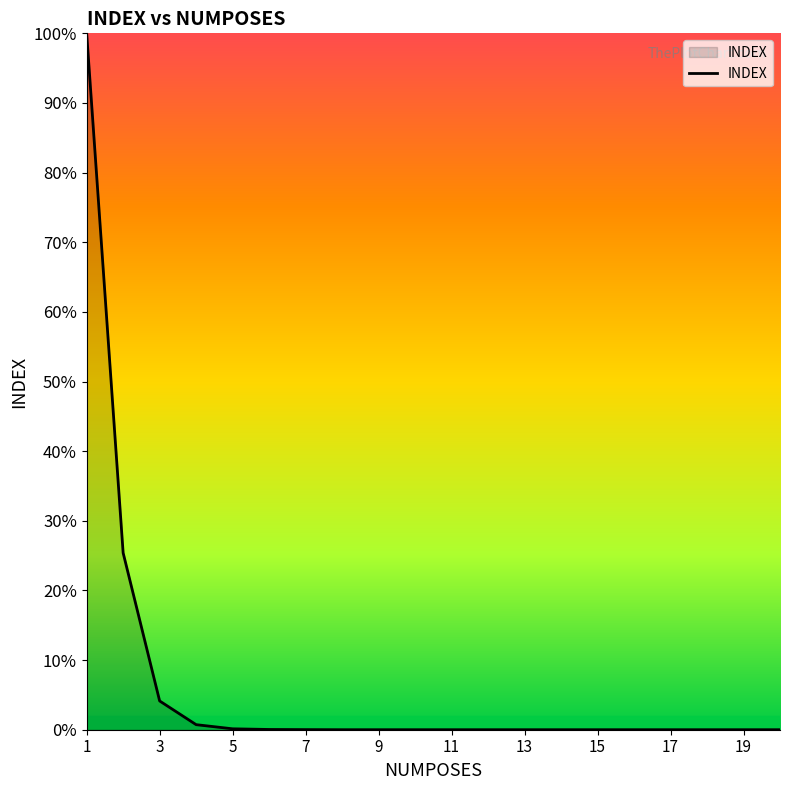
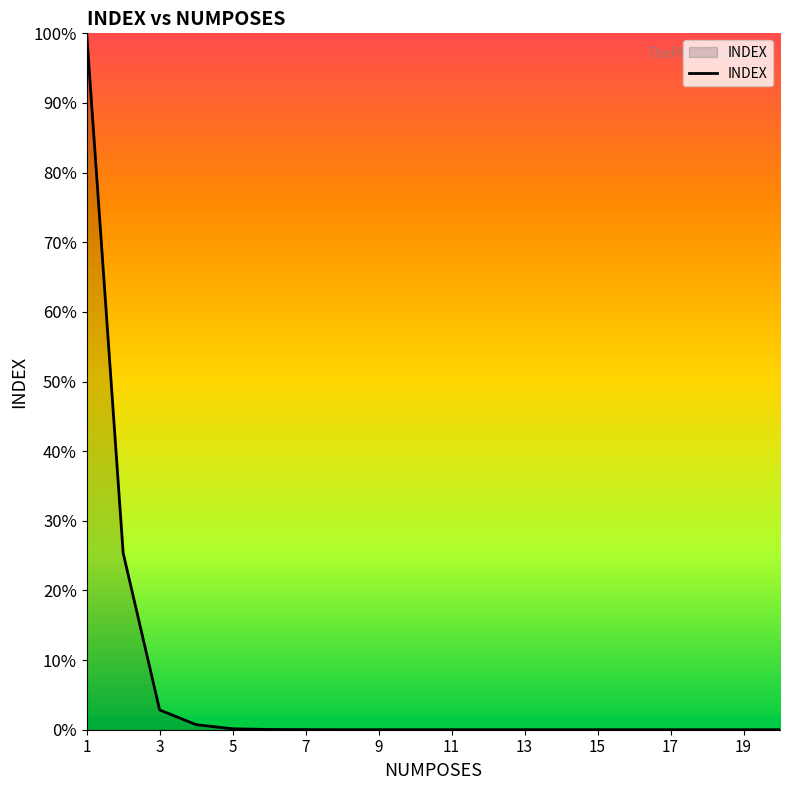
  {
    "1": "100%",
-   "3": "4%"
+   "3": "3%"
  }
